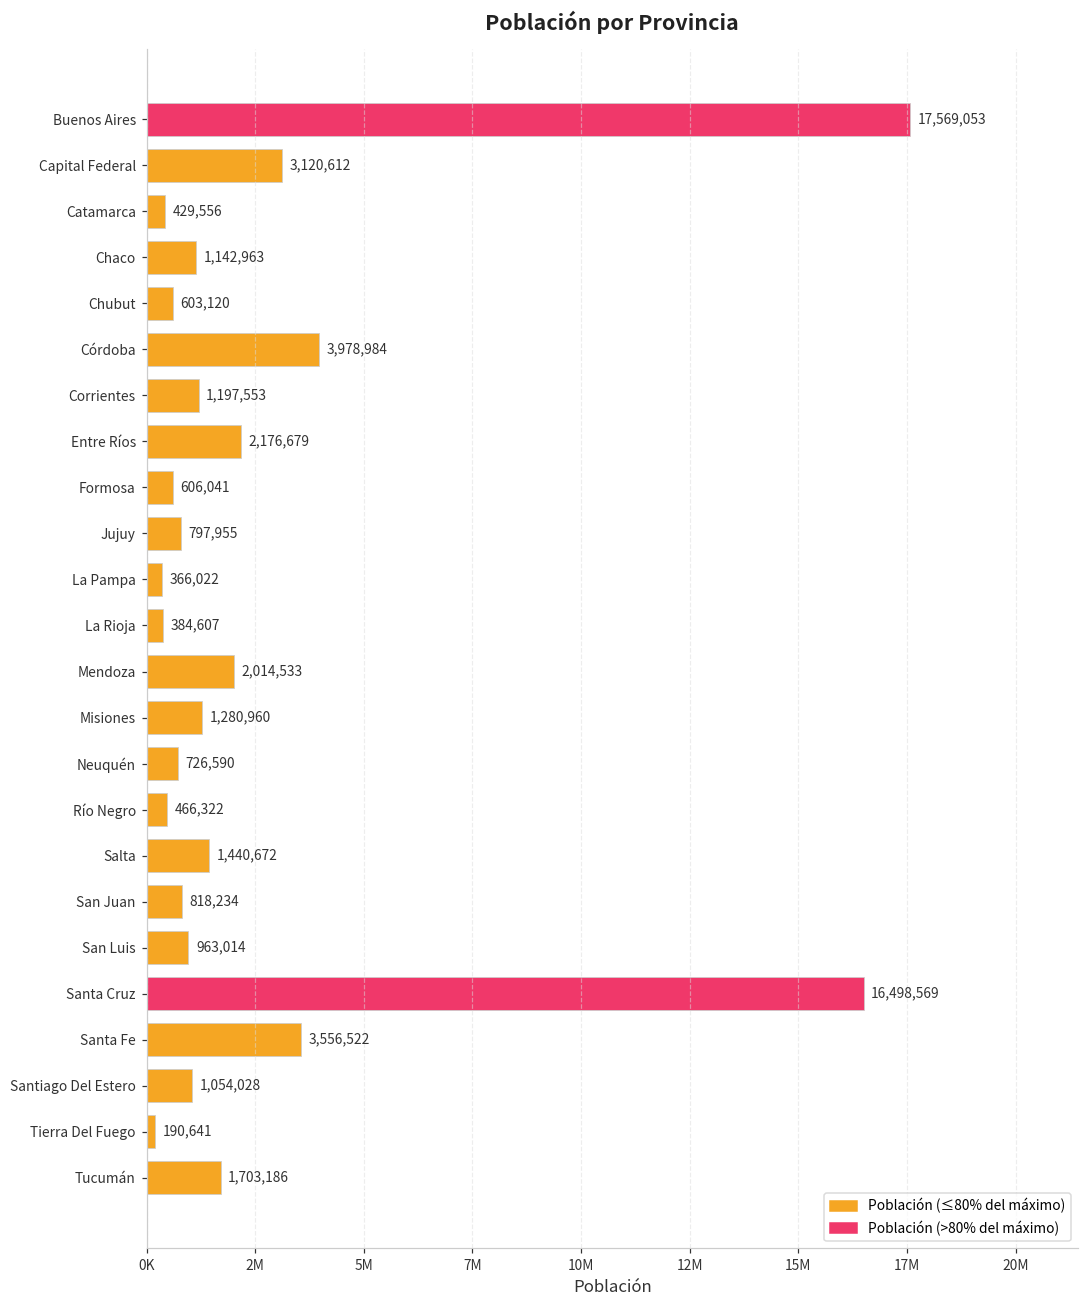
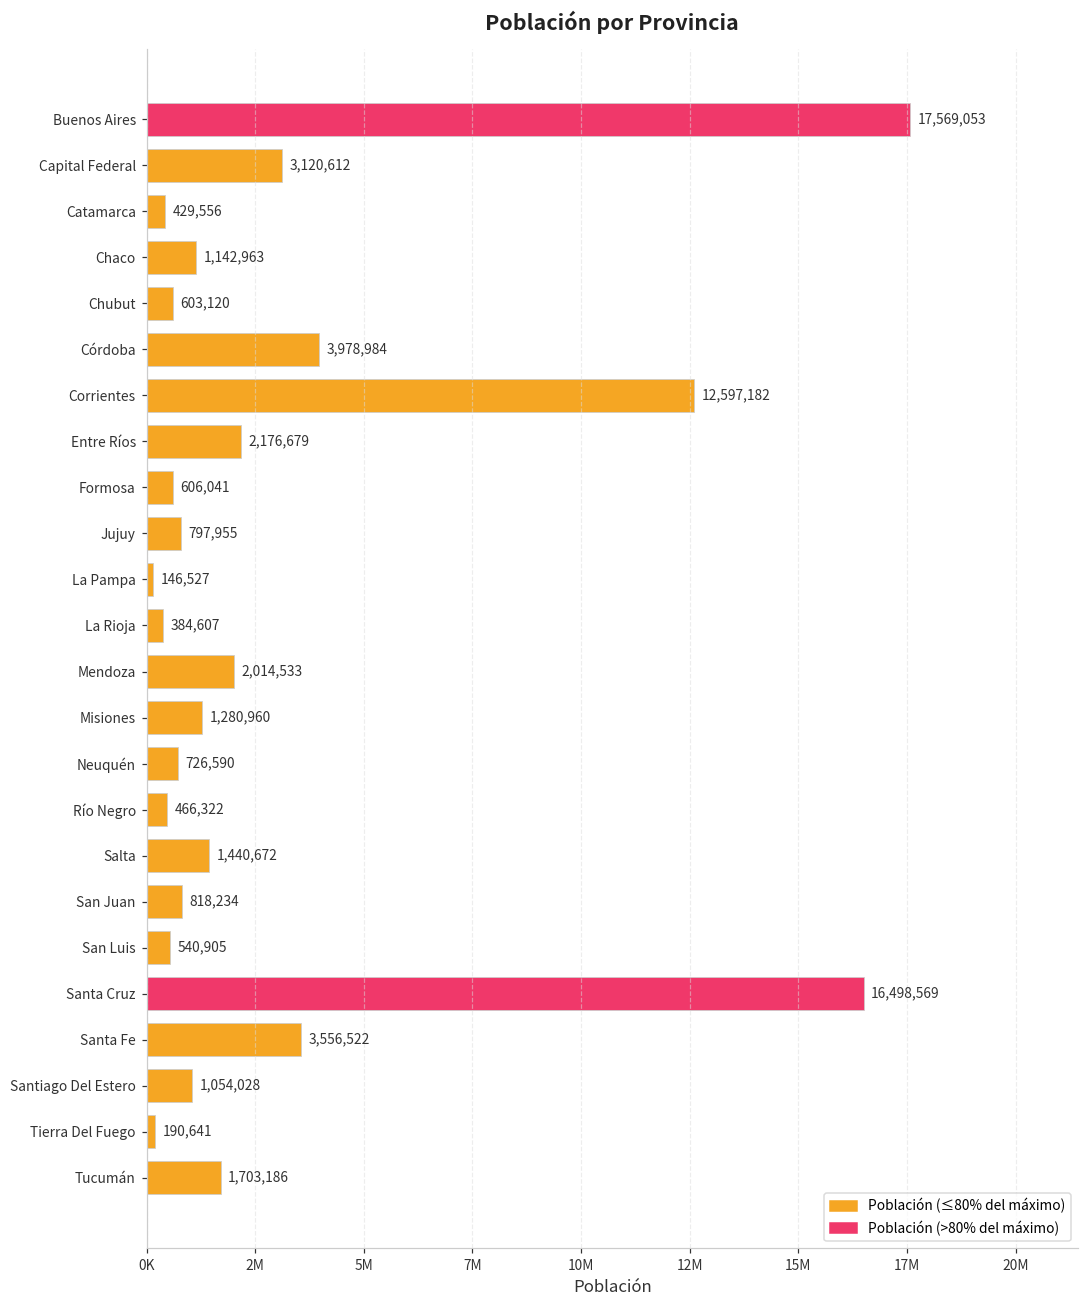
  {
    "Buenos Aires": "17,569,053",
    "Capital Federal": "3,120,612",
    "Catamarca": "429,556",
    "Chaco": "1,142,963",
    "Chubut": "603,120",
    "Córdoba": "3,978,984",
-   "Corrientes": "1,197,553",
+   "Corrientes": "12,597,182",
    "Entre Ríos": "2,176,679",
    "Formosa": "606,041",
    "Jujuy": "797,955",
-   "La Pampa": "366,022",
+   "La Pampa": "146,527",
    "La Rioja": "384,607",
    "Mendoza": "2,014,533",
    "Misiones": "1,280,960",
    "Neuquén": "726,590",
    "Río Negro": "466,322",
    "Salta": "1,440,672",
    "San Juan": "818,234",
-   "San Luis": "963,014",
+   "San Luis": "540,905",
    "Santa Cruz": "16,498,569",
    "Santa Fe": "3,556,522",
    "Santiago Del Estero": "1,054,028",
    "Tierra Del Fuego": "190,641",
    "Tucumán": "1,703,186"
  }
